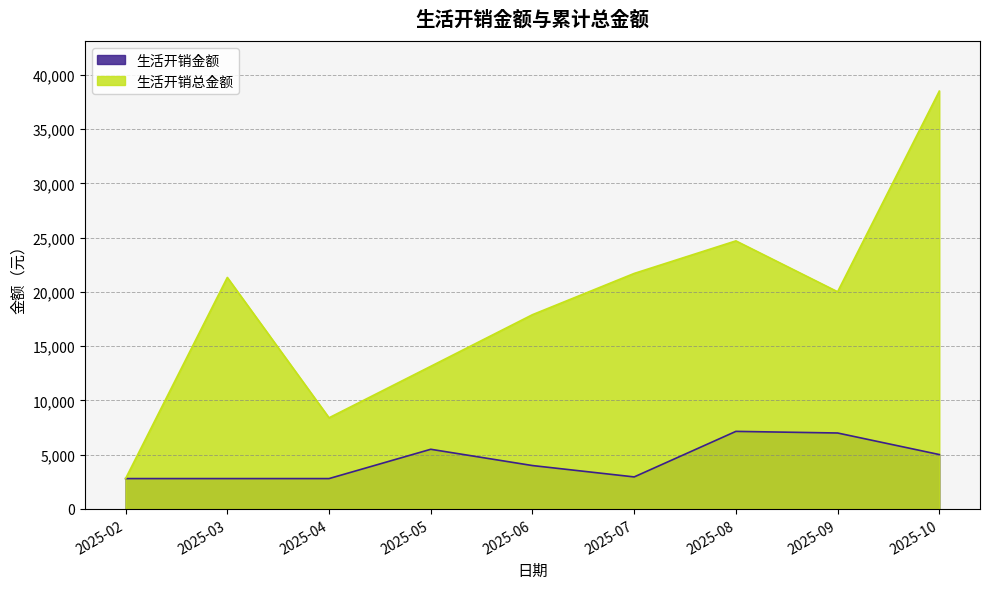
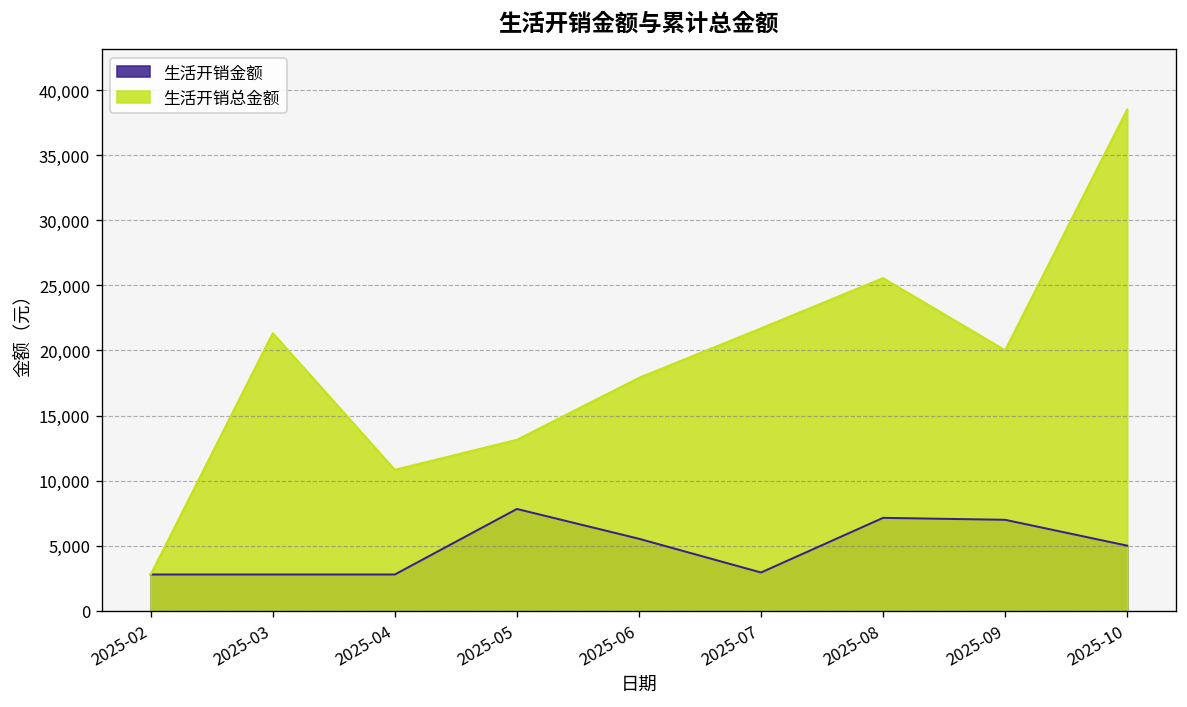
  {
    "生活开销金额": {
      "2025-03": "2,800",
      "2025-04": "2,800",
-     "2025-05": "5,500",
-     "2025-06": "4,000",
+     "2025-05": "7,800",
+     "2025-06": "5,500",
      "2025-07": "3,000",
      "2025-08": "7,100",
      "2025-09": "7,000",
      "2025-10": "5,000"
    },
    "生活开销总金额": {
      "2025-03": "21,300",
-     "2025-04": "8,400",
+     "2025-04": "10,800",
      "2025-05": "13,100",
      "2025-06": "17,900",
      "2025-07": "21,700",
-     "2025-08": "24,700",
+     "2025-08": "25,600",
      "2025-09": "20,000",
      "2025-10": "38,500"
    }
  }
